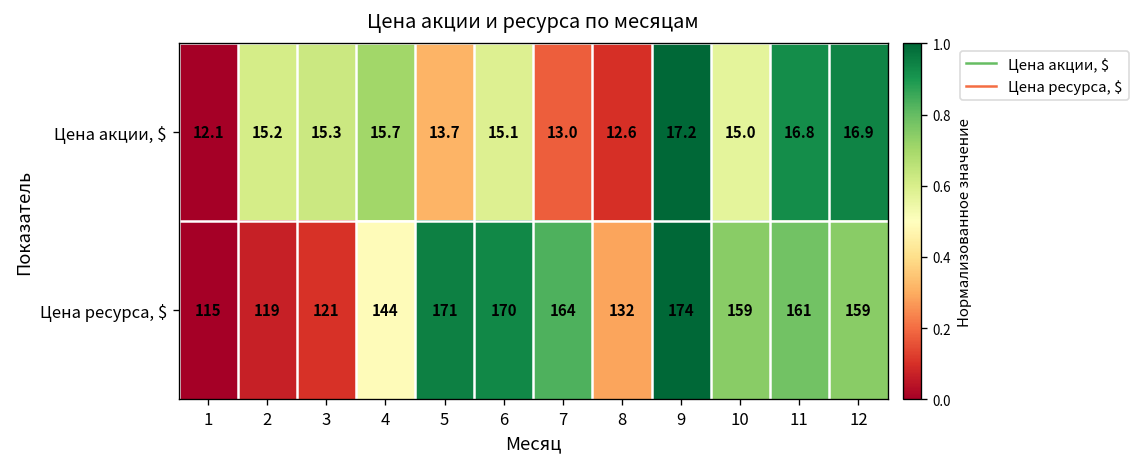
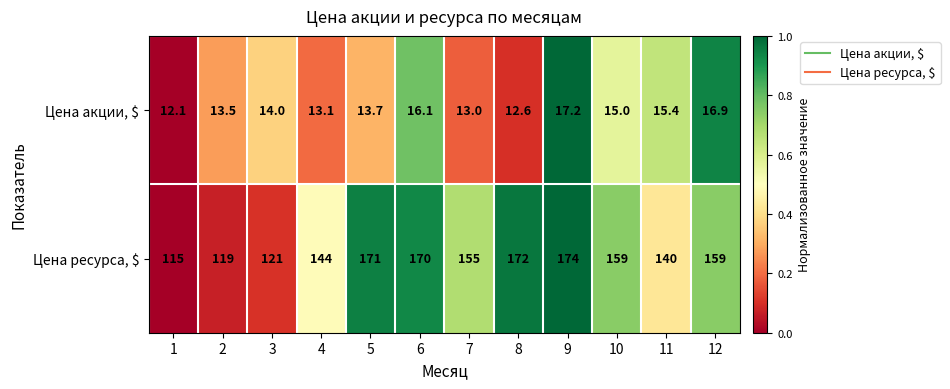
  {
    "Цена акции, $": {
      "1": 12.1,
-     "2": 15.2,
-     "3": 15.3,
-     "4": 15.7,
+     "2": 13.5,
+     "3": 14.0,
+     "4": 13.1,
      "5": 13.7,
-     "6": 15.1,
+     "6": 16.1,
      "7": 13.0,
      "8": 12.6,
      "9": 17.2,
      "10": 15.0,
-     "11": 16.8,
+     "11": 15.4,
      "12": 16.9
    },
    "Цена ресурса, $": {
      "1": 115,
      "2": 119,
      "3": 121,
      "4": 144,
      "5": 171,
      "6": 170,
-     "7": 164,
-     "8": 132,
+     "7": 155,
+     "8": 172,
      "9": 174,
      "10": 159,
-     "11": 161,
+     "11": 140,
      "12": 159
    }
  }
